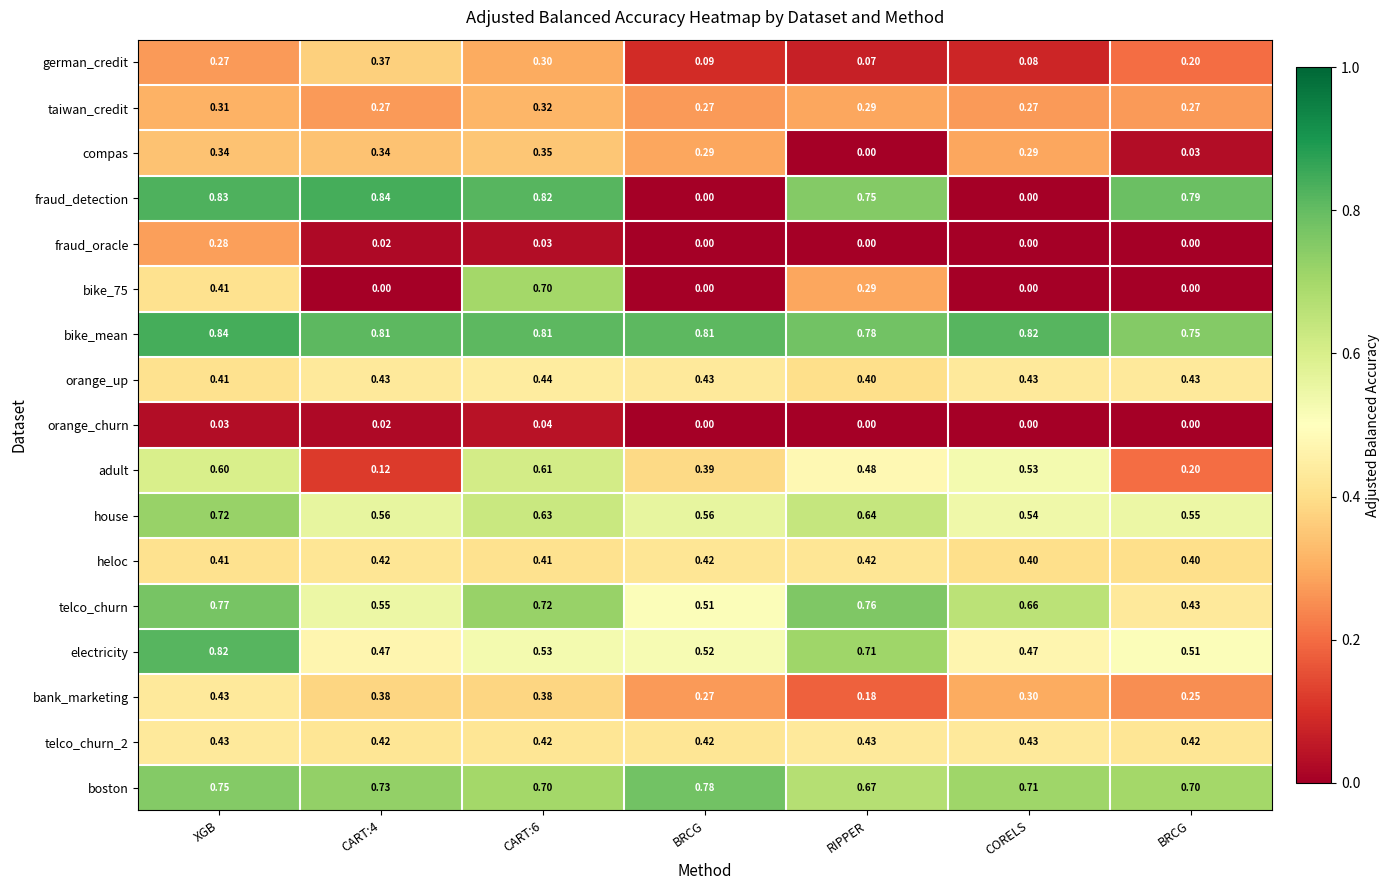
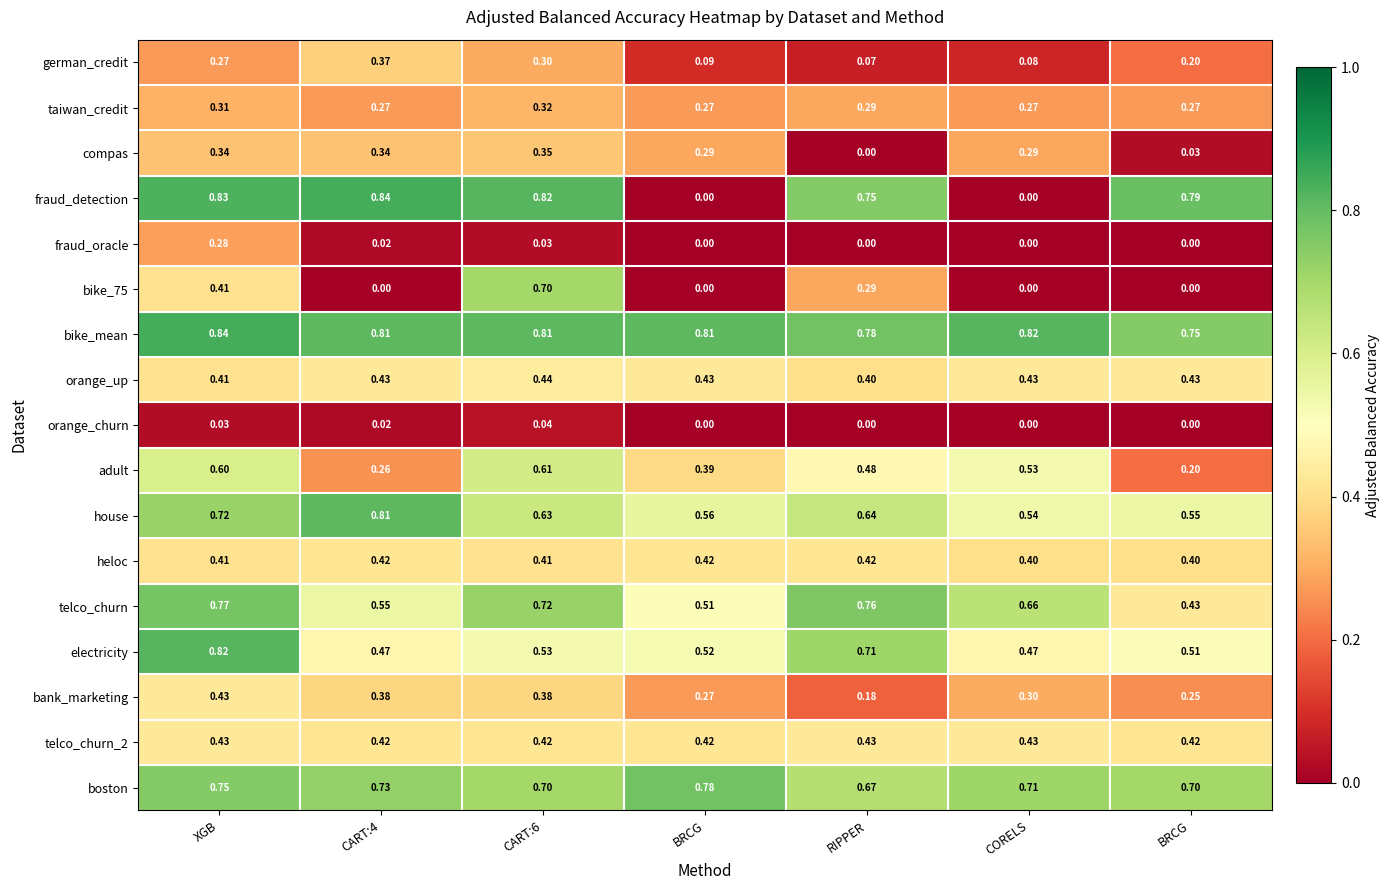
  {
    "german_credit": {
      "XGB": 0.27,
      "CART:4": 0.37,
      "CART:6": 0.30,
      "RIPPER": 0.07,
      "CORELS": 0.08
    },
    "taiwan_credit": {
      "XGB": 0.31,
      "CART:4": 0.27,
      "CART:6": 0.32,
      "RIPPER": 0.29,
      "CORELS": 0.27
    },
    "compas": {
      "XGB": 0.34,
      "CART:4": 0.34,
      "CART:6": 0.35,
      "RIPPER": 0.00,
      "CORELS": 0.29
    },
    "fraud_detection": {
      "XGB": 0.83,
      "CART:4": 0.84,
      "CART:6": 0.82,
      "RIPPER": 0.75,
      "CORELS": 0.00
    },
    "fraud_oracle": {
      "XGB": 0.28,
      "CART:4": 0.02,
      "CART:6": 0.03,
      "RIPPER": 0.00,
      "CORELS": 0.00
    },
    "bike_75": {
      "XGB": 0.41,
      "CART:4": 0.00,
      "CART:6": 0.70,
      "RIPPER": 0.29,
      "CORELS": 0.00
    },
    "bike_mean": {
      "XGB": 0.84,
      "CART:4": 0.81,
      "CART:6": 0.81,
      "RIPPER": 0.78,
      "CORELS": 0.82
    },
    "orange_up": {
      "XGB": 0.41,
      "CART:4": 0.43,
      "CART:6": 0.44,
      "RIPPER": 0.40,
      "CORELS": 0.43
    },
    "orange_churn": {
      "XGB": 0.03,
      "CART:4": 0.02,
      "CART:6": 0.04,
      "RIPPER": 0.00,
      "CORELS": 0.00
    },
    "adult": {
      "XGB": 0.60,
-     "CART:4": 0.12,
+     "CART:4": 0.26,
      "CART:6": 0.61,
      "RIPPER": 0.48,
      "CORELS": 0.53
    },
    "house": {
      "XGB": 0.72,
-     "CART:4": 0.56,
+     "CART:4": 0.81,
      "CART:6": 0.63,
      "RIPPER": 0.64,
      "CORELS": 0.54
    },
    "heloc": {
      "XGB": 0.41,
      "CART:4": 0.42,
      "CART:6": 0.41,
      "RIPPER": 0.42,
      "CORELS": 0.40
    },
    "telco_churn": {
      "XGB": 0.77,
      "CART:4": 0.55,
      "CART:6": 0.72,
      "RIPPER": 0.76,
      "CORELS": 0.66
    },
    "electricity": {
      "XGB": 0.82,
      "CART:4": 0.47,
      "CART:6": 0.53,
      "RIPPER": 0.71,
      "CORELS": 0.47
    },
    "bank_marketing": {
      "XGB": 0.43,
      "CART:4": 0.38,
      "CART:6": 0.38,
      "RIPPER": 0.18,
      "CORELS": 0.30
    },
    "telco_churn_2": {
      "XGB": 0.43,
      "CART:4": 0.42,
      "CART:6": 0.42,
      "RIPPER": 0.43,
      "CORELS": 0.43
    },
    "boston": {
      "XGB": 0.75,
      "CART:4": 0.73,
      "CART:6": 0.70,
      "RIPPER": 0.67,
      "CORELS": 0.71
    }
  }
